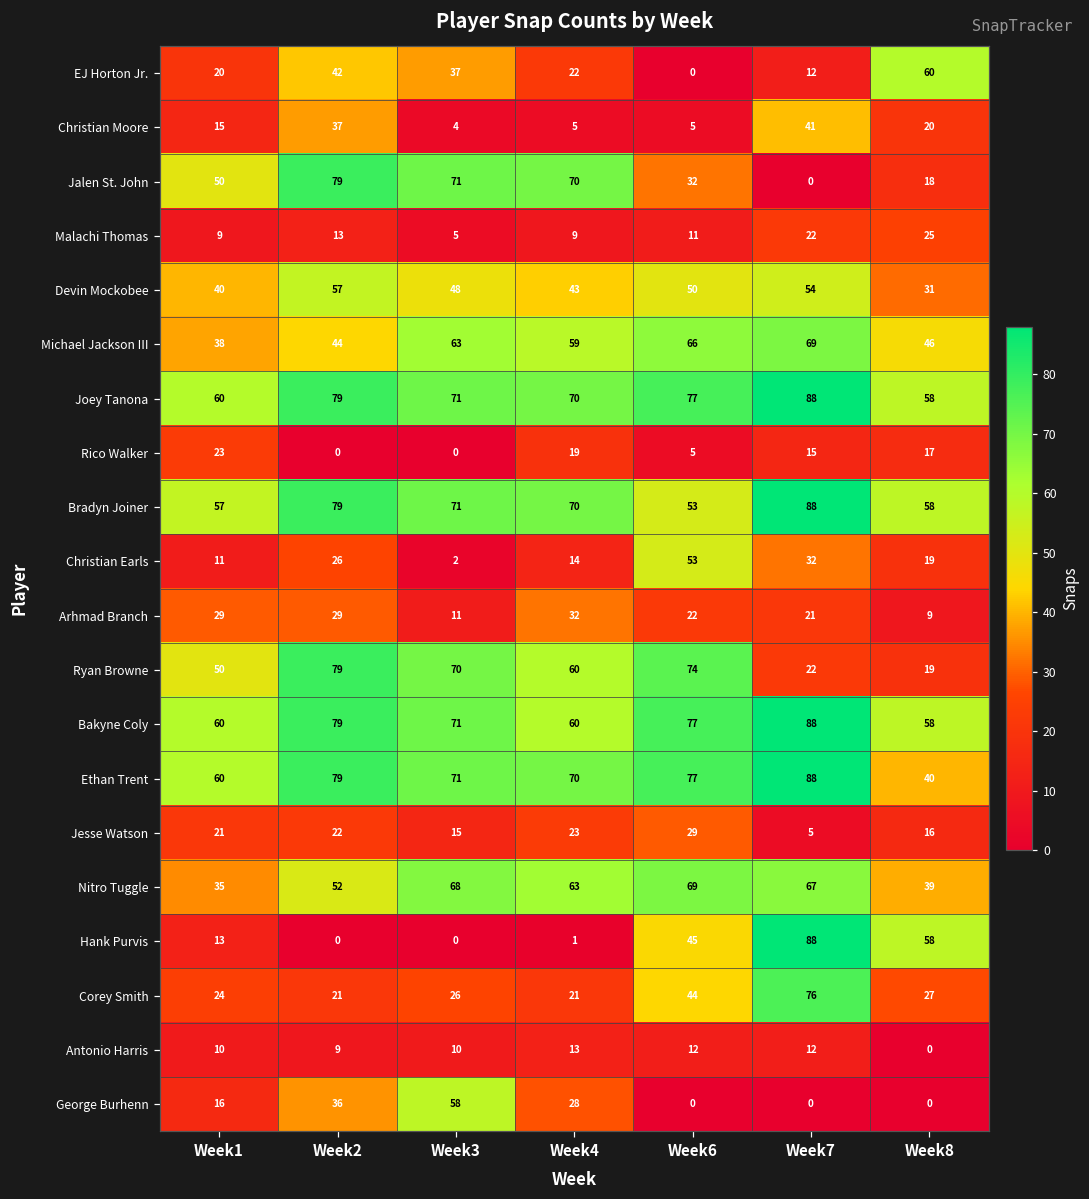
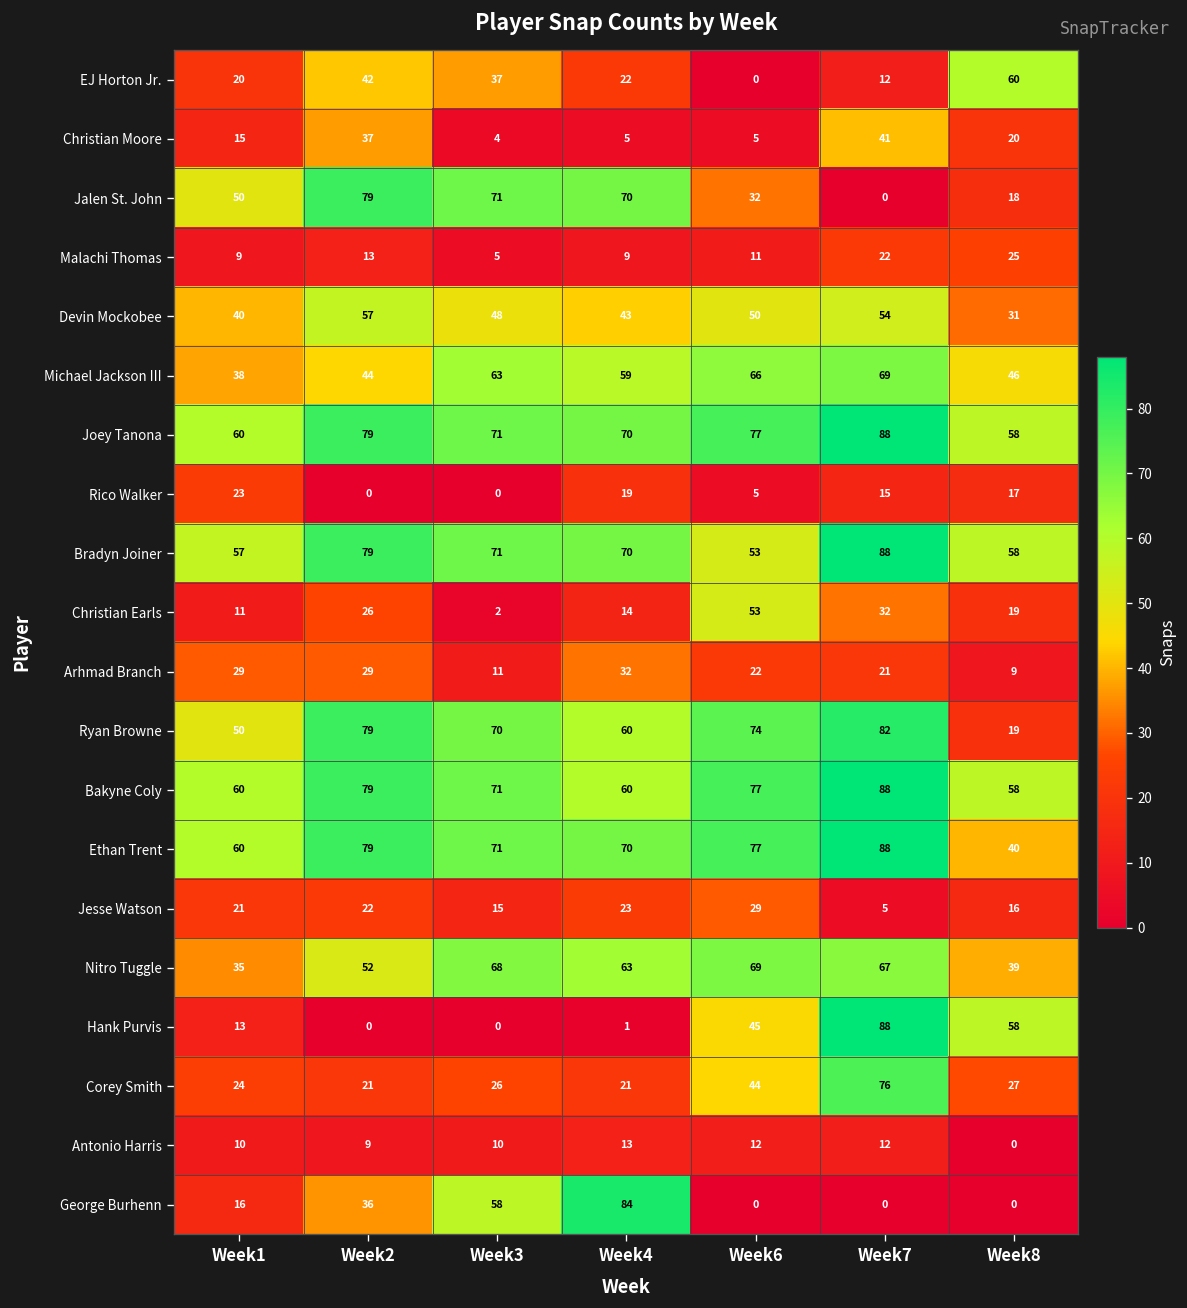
  {
    "EJ Horton Jr.": {
      "Week1": 20,
      "Week2": 42,
      "Week3": 37,
      "Week4": 22,
      "Week6": 0,
      "Week7": 12,
      "Week8": 60
    },
    "Christian Moore": {
      "Week1": 15,
      "Week2": 37,
      "Week3": 4,
      "Week4": 5,
      "Week6": 5,
      "Week7": 41,
      "Week8": 20
    },
    "Jalen St. John": {
      "Week1": 50,
      "Week2": 79,
      "Week3": 71,
      "Week4": 70,
      "Week6": 32,
      "Week7": 0,
      "Week8": 18
    },
    "Malachi Thomas": {
      "Week1": 9,
      "Week2": 13,
      "Week3": 5,
      "Week4": 9,
      "Week6": 11,
      "Week7": 22,
      "Week8": 25
    },
    "Devin Mockobee": {
      "Week1": 40,
      "Week2": 57,
      "Week3": 48,
      "Week4": 43,
      "Week6": 50,
      "Week7": 54,
      "Week8": 31
    },
    "Michael Jackson III": {
      "Week1": 38,
      "Week2": 44,
      "Week3": 63,
      "Week4": 59,
      "Week6": 66,
      "Week7": 69,
      "Week8": 46
    },
    "Joey Tanona": {
      "Week1": 60,
      "Week2": 79,
      "Week3": 71,
      "Week4": 70,
      "Week6": 77,
      "Week7": 88,
      "Week8": 58
    },
    "Rico Walker": {
      "Week1": 23,
      "Week2": 0,
      "Week3": 0,
      "Week4": 19,
      "Week6": 5,
      "Week7": 15,
      "Week8": 17
    },
    "Bradyn Joiner": {
      "Week1": 57,
      "Week2": 79,
      "Week3": 71,
      "Week4": 70,
      "Week6": 53,
      "Week7": 88,
      "Week8": 58
    },
    "Christian Earls": {
      "Week1": 11,
      "Week2": 26,
      "Week3": 2,
      "Week4": 14,
      "Week6": 53,
      "Week7": 32,
      "Week8": 19
    },
    "Arhmad Branch": {
      "Week1": 29,
      "Week2": 29,
      "Week3": 11,
      "Week4": 32,
      "Week6": 22,
      "Week7": 21,
      "Week8": 9
    },
    "Ryan Browne": {
      "Week1": 50,
      "Week2": 79,
      "Week3": 70,
      "Week4": 60,
      "Week6": 74,
-     "Week7": 22,
+     "Week7": 82,
      "Week8": 19
    },
    "Bakyne Coly": {
      "Week1": 60,
      "Week2": 79,
      "Week3": 71,
      "Week4": 60,
      "Week6": 77,
      "Week7": 88,
      "Week8": 58
    },
    "Ethan Trent": {
      "Week1": 60,
      "Week2": 79,
      "Week3": 71,
      "Week4": 70,
      "Week6": 77,
      "Week7": 88,
      "Week8": 40
    },
    "Jesse Watson": {
      "Week1": 21,
      "Week2": 22,
      "Week3": 15,
      "Week4": 23,
      "Week6": 29,
      "Week7": 5,
      "Week8": 16
    },
    "Nitro Tuggle": {
      "Week1": 35,
      "Week2": 52,
      "Week3": 68,
      "Week4": 63,
      "Week6": 69,
      "Week7": 67,
      "Week8": 39
    },
    "Hank Purvis": {
      "Week1": 13,
      "Week2": 0,
      "Week3": 0,
      "Week4": 1,
      "Week6": 45,
      "Week7": 88,
      "Week8": 58
    },
    "Corey Smith": {
      "Week1": 24,
      "Week2": 21,
      "Week3": 26,
      "Week4": 21,
      "Week6": 44,
      "Week7": 76,
      "Week8": 27
    },
    "Antonio Harris": {
      "Week1": 10,
      "Week2": 9,
      "Week3": 10,
      "Week4": 13,
      "Week6": 12,
      "Week7": 12,
      "Week8": 0
    },
    "George Burhenn": {
      "Week1": 16,
      "Week2": 36,
      "Week3": 58,
-     "Week4": 28,
+     "Week4": 84,
      "Week6": 0,
      "Week7": 0,
      "Week8": 0
    }
  }
